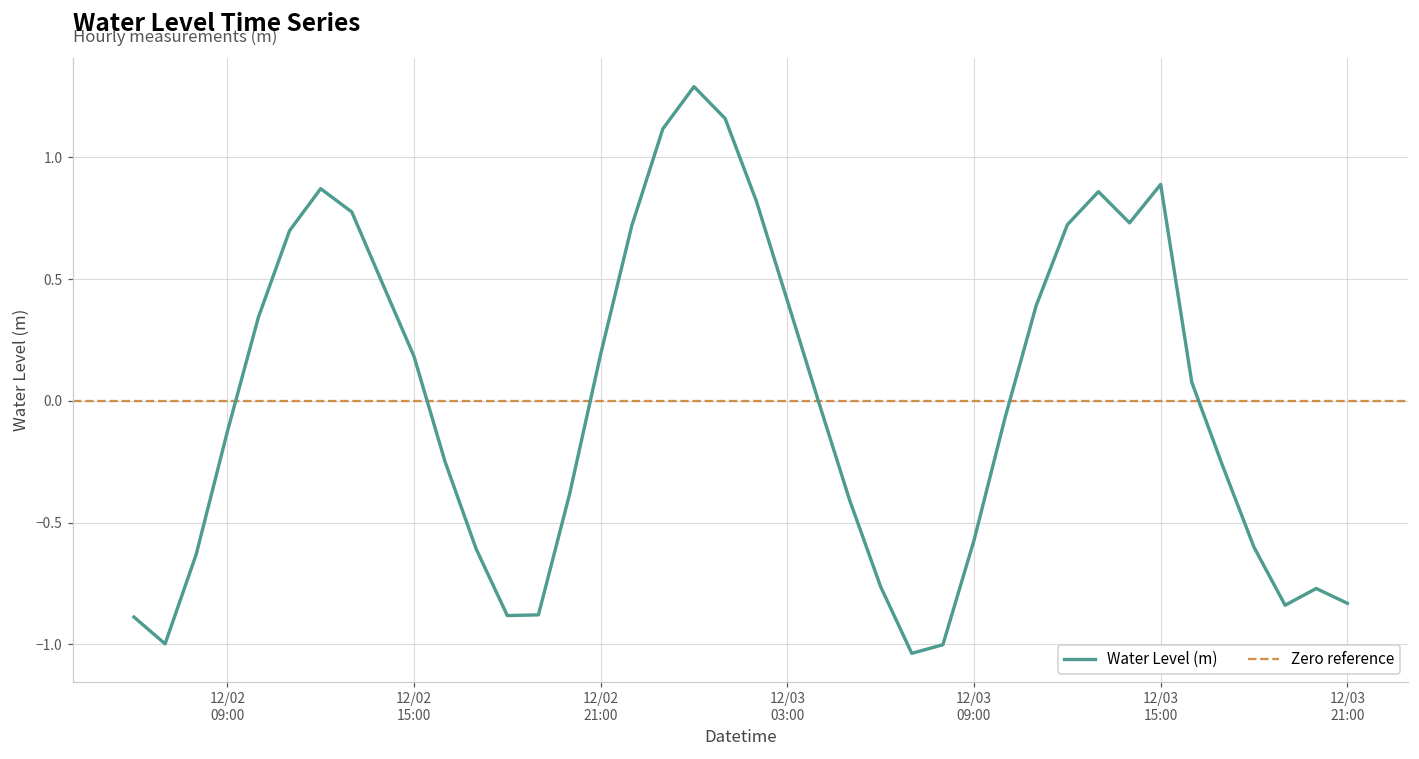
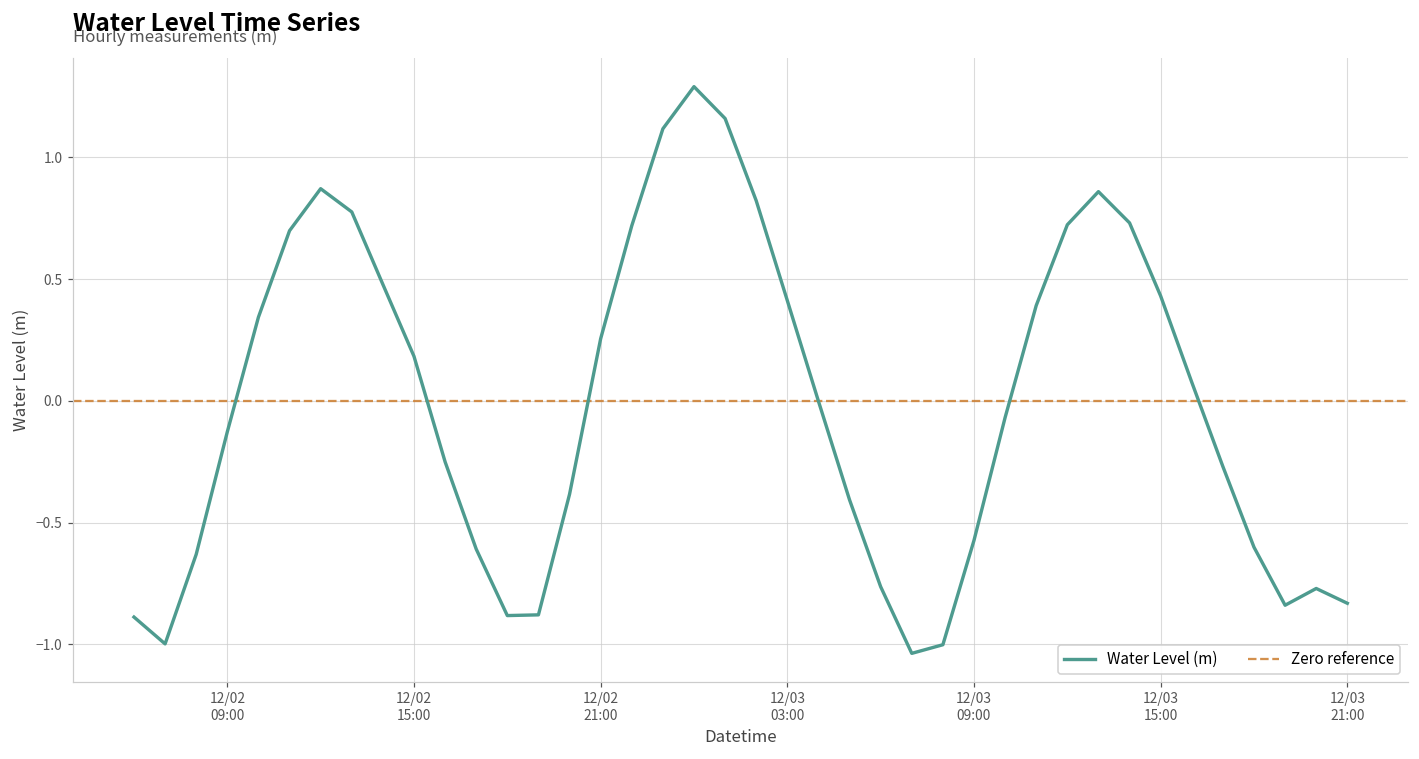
  {
    "12/02 09:00": -0.13,
    "12/02 15:00": 0.18,
-   "12/02 21:00": 0.19,
+   "12/02 21:00": 0.26,
    "12/03 03:00": 0.41,
    "12/03 09:00": -0.57,
-   "12/03 15:00": 0.89,
+   "12/03 15:00": 0.43,
    "12/03 21:00": -0.83
  }
